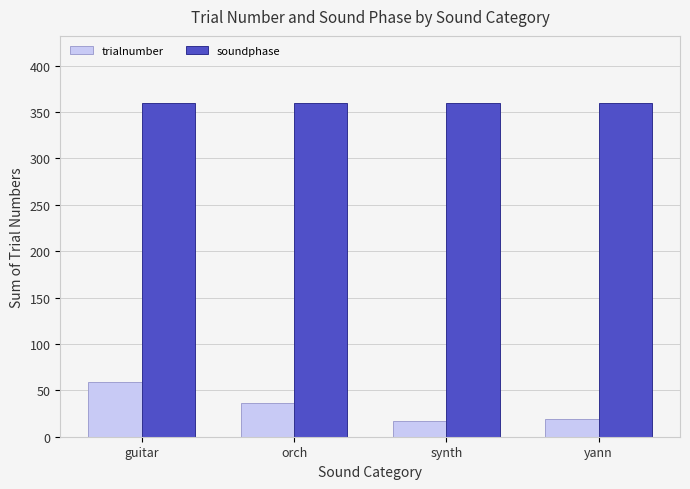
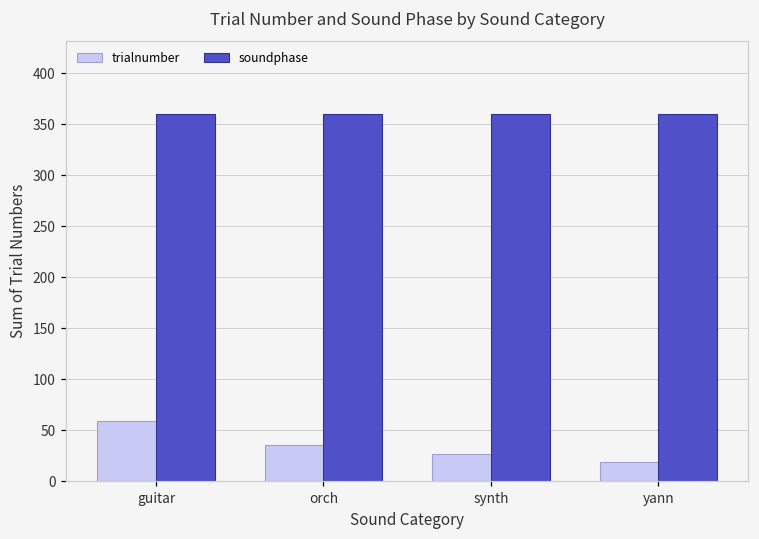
  {
    "trialnumber": {
      "guitar": 60,
      "orch": 40,
-     "synth": 20,
+     "synth": 30,
      "yann": 20
    },
    "soundphase": {
      "guitar": 360,
      "orch": 360,
      "synth": 360,
      "yann": 360
    }
  }
